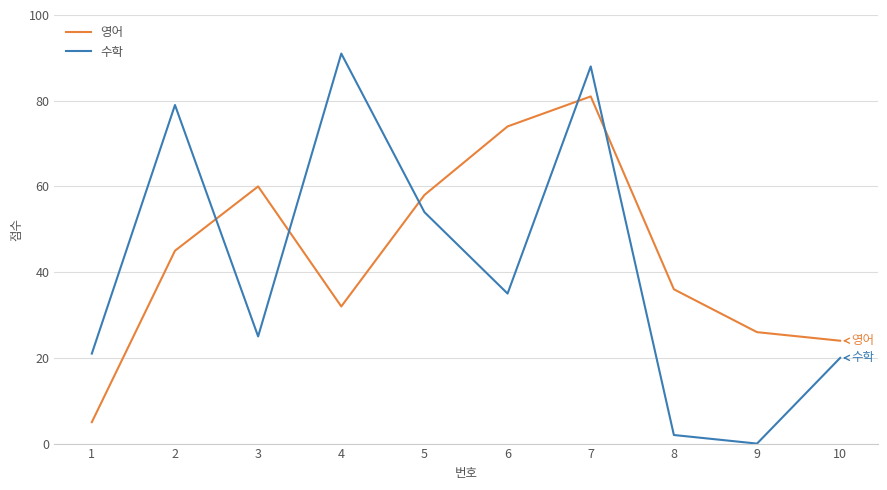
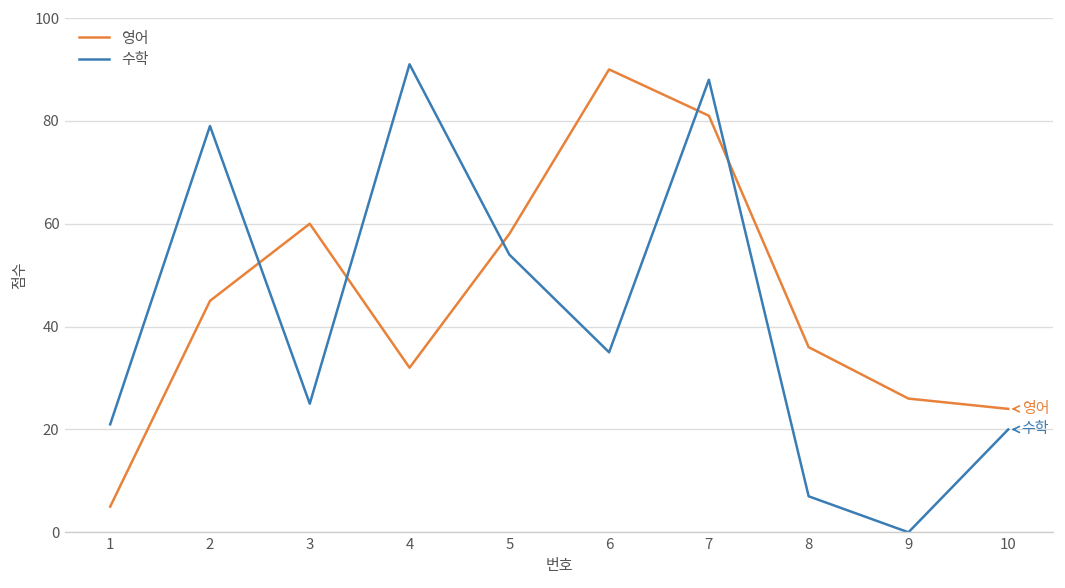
  {
    "영어": {
      "1": 5,
      "2": 45,
      "3": 60,
      "4": 32,
      "5": 58,
-     "6": 74,
+     "6": 90,
      "7": 81,
      "8": 36,
      "9": 26,
      "10": 24
    },
    "수학": {
      "1": 21,
      "2": 79,
      "3": 25,
      "4": 91,
      "5": 54,
      "6": 35,
      "7": 88,
-     "8": 2,
+     "8": 7,
      "9": 0,
      "10": 20
    }
  }
